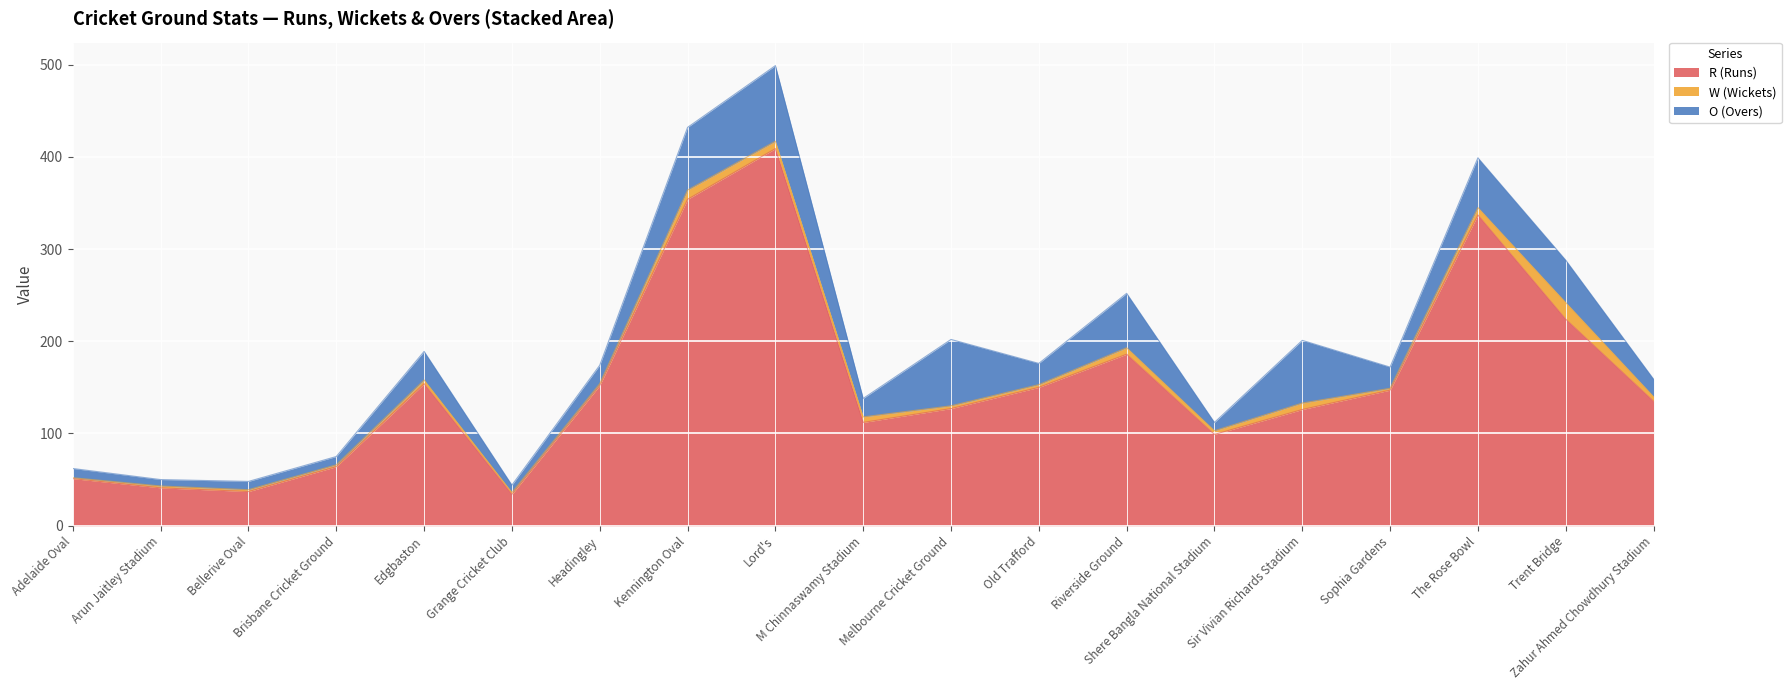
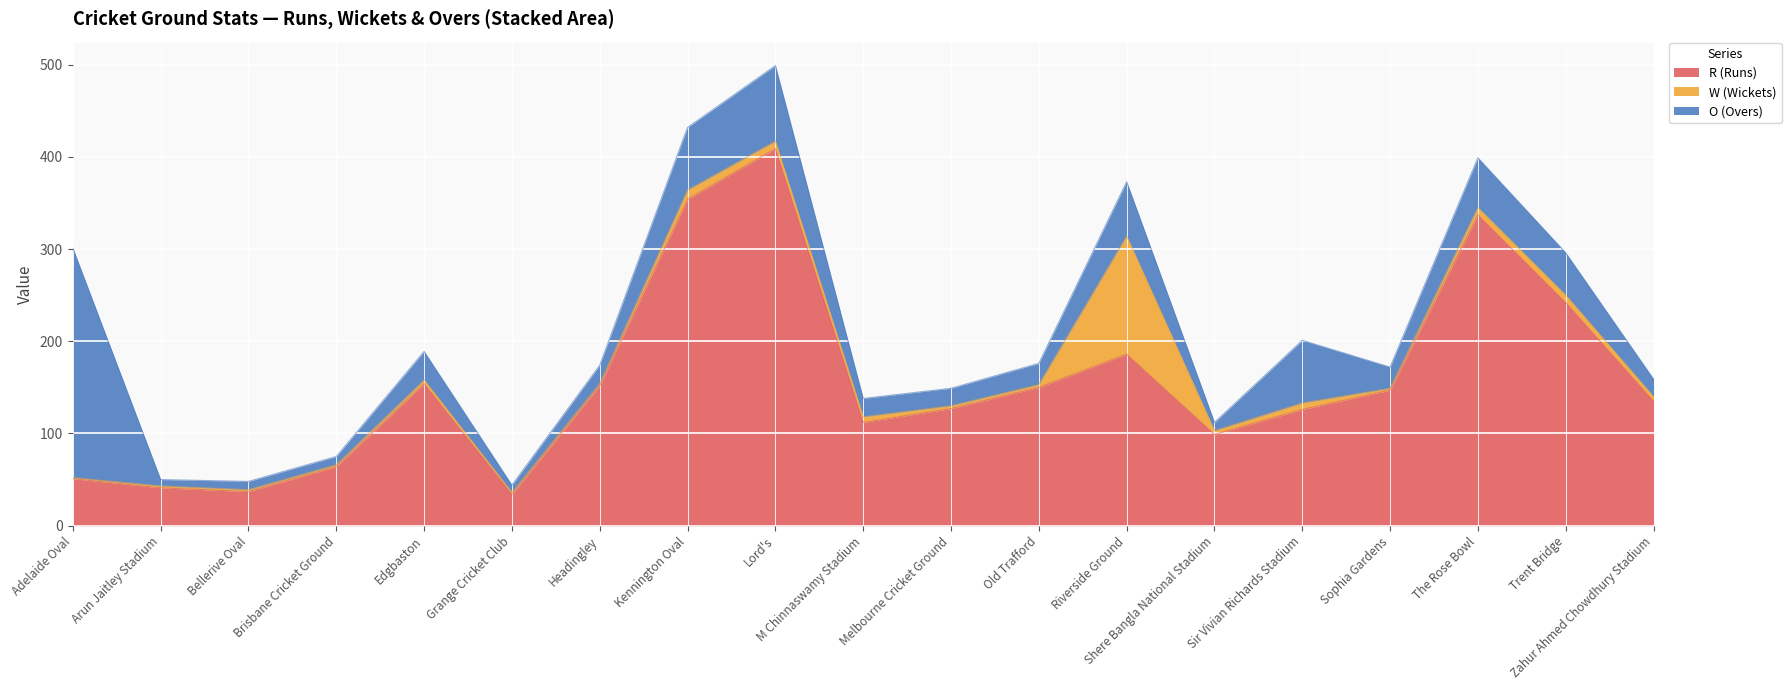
  {
    "R (Runs)": {
      "Edgbaston": 150,
      "Kennington Oval": 350,
      "Lord's": 410,
      "M Chinnaswamy Stadium": 110,
      "Melbourne Cricket Ground": 130,
      "Old Trafford": 150,
      "Riverside Ground": 190,
      "Shere Bangla National Stadium": 100,
      "Sir Vivian Richards Stadium": 130,
      "The Rose Bowl": 340,
-     "Trent Bridge": 220,
+     "Trent Bridge": 240,
      "Zahur Ahmed Chowdhury Stadium": 140
    },
    "W (Wickets)": {
      "Edgbaston": 0,
      "Kennington Oval": 10,
      "Lord's": 10,
      "M Chinnaswamy Stadium": 10,
      "Melbourne Cricket Ground": 0,
      "Old Trafford": 0,
-     "Riverside Ground": 10,
+     "Riverside Ground": 130,
      "Shere Bangla National Stadium": 0,
      "Sir Vivian Richards Stadium": 10,
      "The Rose Bowl": 10,
-     "Trent Bridge": 20,
+     "Trent Bridge": 10,
      "Zahur Ahmed Chowdhury Stadium": 10
    },
    "O (Overs)": {
-     "Adelaide Oval": 10,
+     "Adelaide Oval": 250,
      "Arun Jaitley Stadium": 10,
      "Bellerive Oval": 10,
      "Brisbane Cricket Ground": 10,
      "Edgbaston": 30,
      "Grange Cricket Club": 10,
      "Headingley": 20,
      "Kennington Oval": 70,
      "Lord's": 80,
      "M Chinnaswamy Stadium": 20,
-     "Melbourne Cricket Ground": 70,
+     "Melbourne Cricket Ground": 20,
      "Old Trafford": 20,
      "Riverside Ground": 60,
      "Shere Bangla National Stadium": 10,
      "Sir Vivian Richards Stadium": 70,
      "Sophia Gardens": 20,
      "The Rose Bowl": 50,
      "Trent Bridge": 50,
      "Zahur Ahmed Chowdhury Stadium": 20
    }
  }
